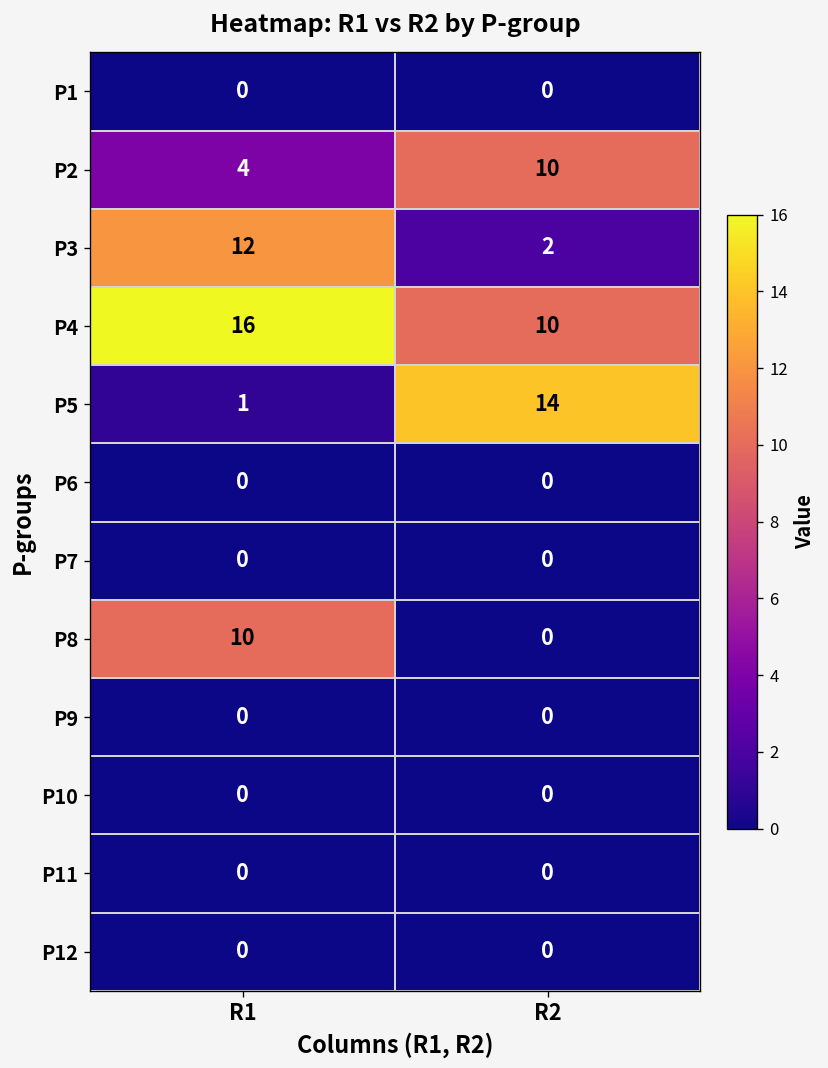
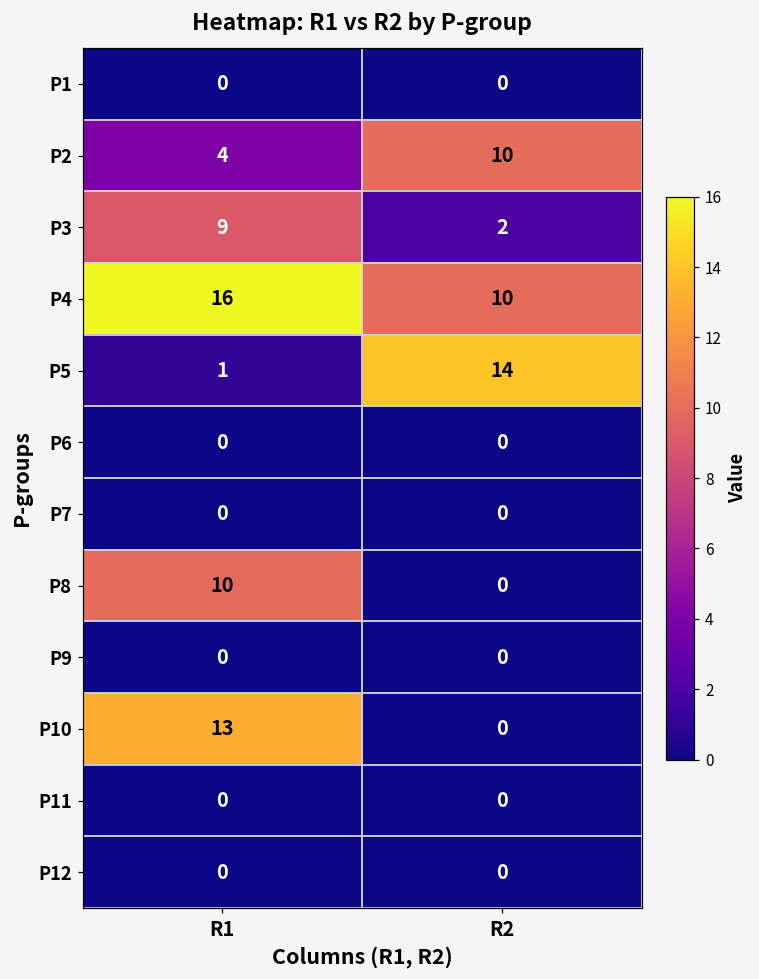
  {
    "P1": {
      "R1": 0,
      "R2": 0
    },
    "P2": {
      "R1": 4,
      "R2": 10
    },
    "P3": {
-     "R1": 12,
+     "R1": 9,
      "R2": 2
    },
    "P4": {
      "R1": 16,
      "R2": 10
    },
    "P5": {
      "R1": 1,
      "R2": 14
    },
    "P6": {
      "R1": 0,
      "R2": 0
    },
    "P7": {
      "R1": 0,
      "R2": 0
    },
    "P8": {
      "R1": 10,
      "R2": 0
    },
    "P9": {
      "R1": 0,
      "R2": 0
    },
    "P10": {
-     "R1": 0,
+     "R1": 13,
      "R2": 0
    },
    "P11": {
      "R1": 0,
      "R2": 0
    },
    "P12": {
      "R1": 0,
      "R2": 0
    }
  }
